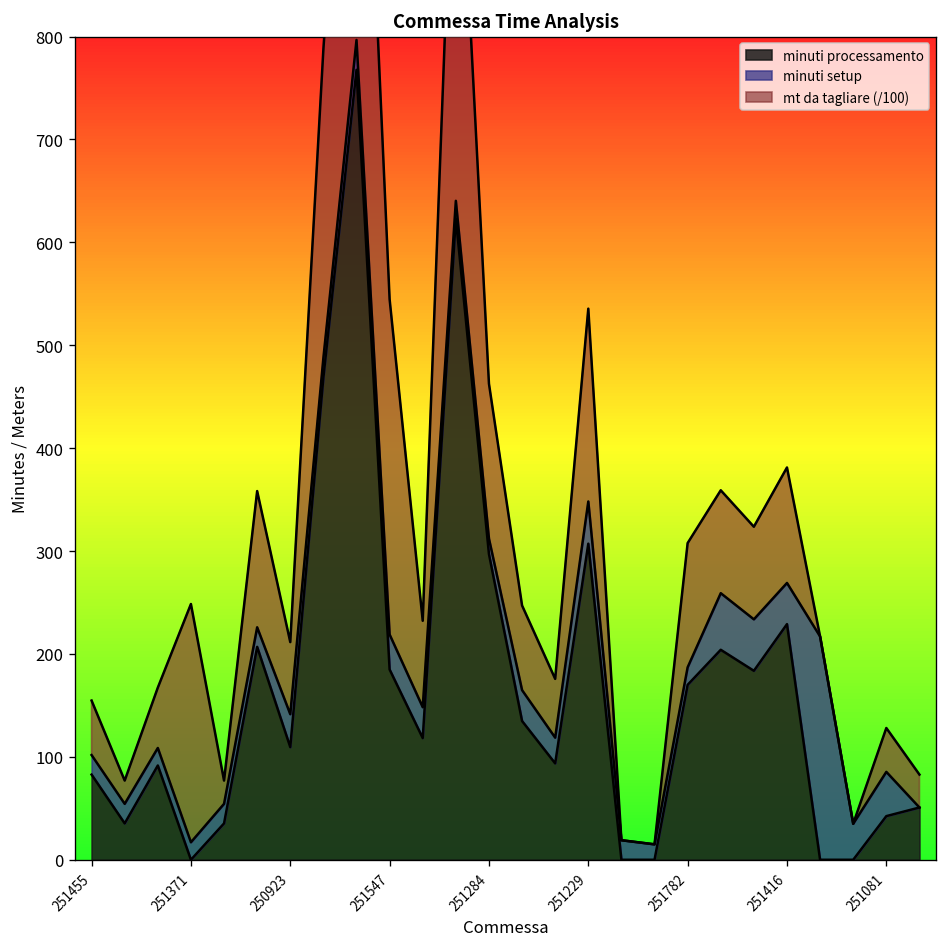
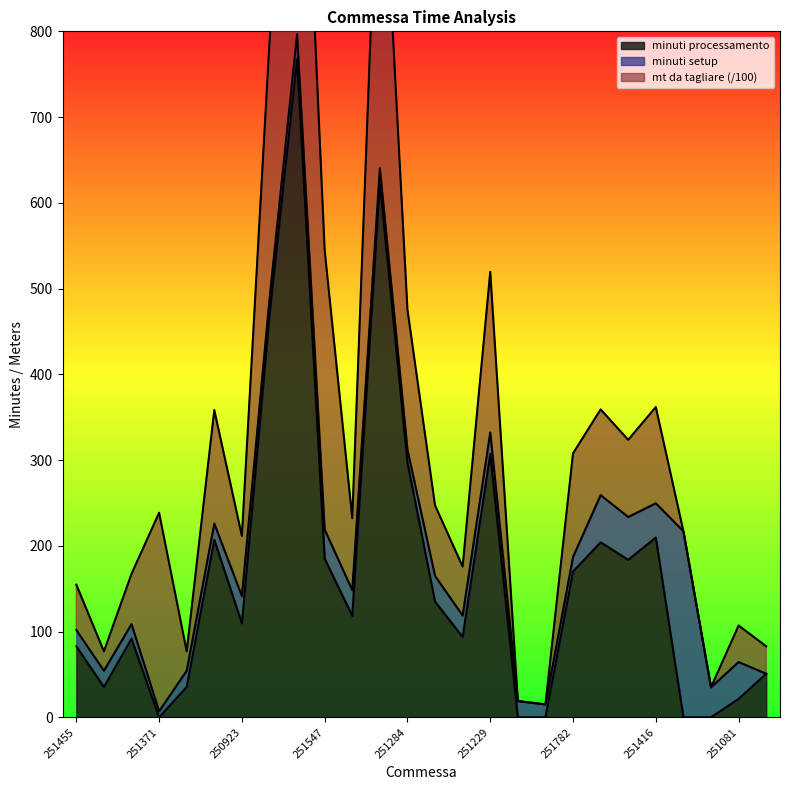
  {
    "minuti processamento": {
      "251455": 80,
      "251371": 0,
      "250923": 110,
      "251547": 180,
      "251284": 300,
      "251229": 310,
      "251782": 170,
-     "251416": 230,
-     "251081": 40
+     "251416": 210,
+     "251081": 20
    },
    "minuti setup": {
      "251455": 20,
-     "251371": 20,
+     "251371": 10,
      "250923": 30,
      "251547": 30,
      "251284": 20,
-     "251229": 40,
+     "251229": 30,
      "251782": 20,
      "251416": 40,
      "251081": 40
    },
    "mt da tagliare (/100)": {
      "251455": 50,
      "251371": 230,
      "250923": 70,
      "251547": 330,
-     "251284": 150,
+     "251284": 160,
      "251229": 190,
      "251782": 120,
      "251416": 110,
      "251081": 40
    }
  }
